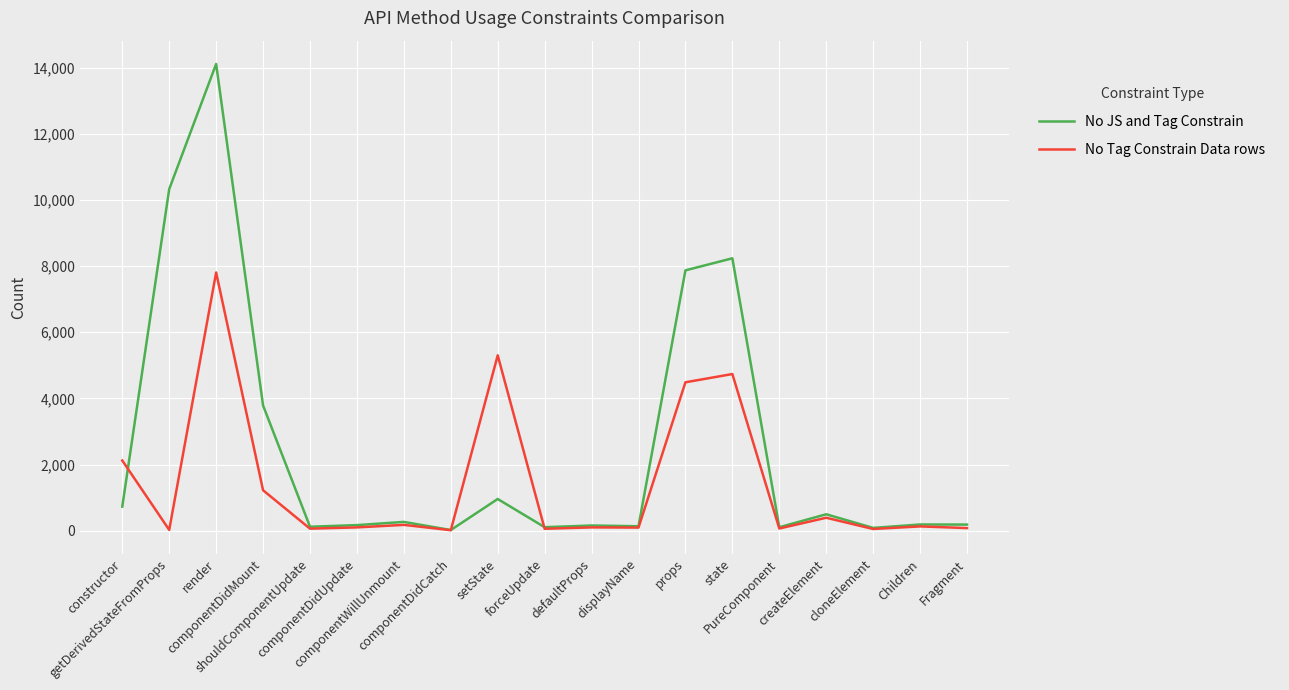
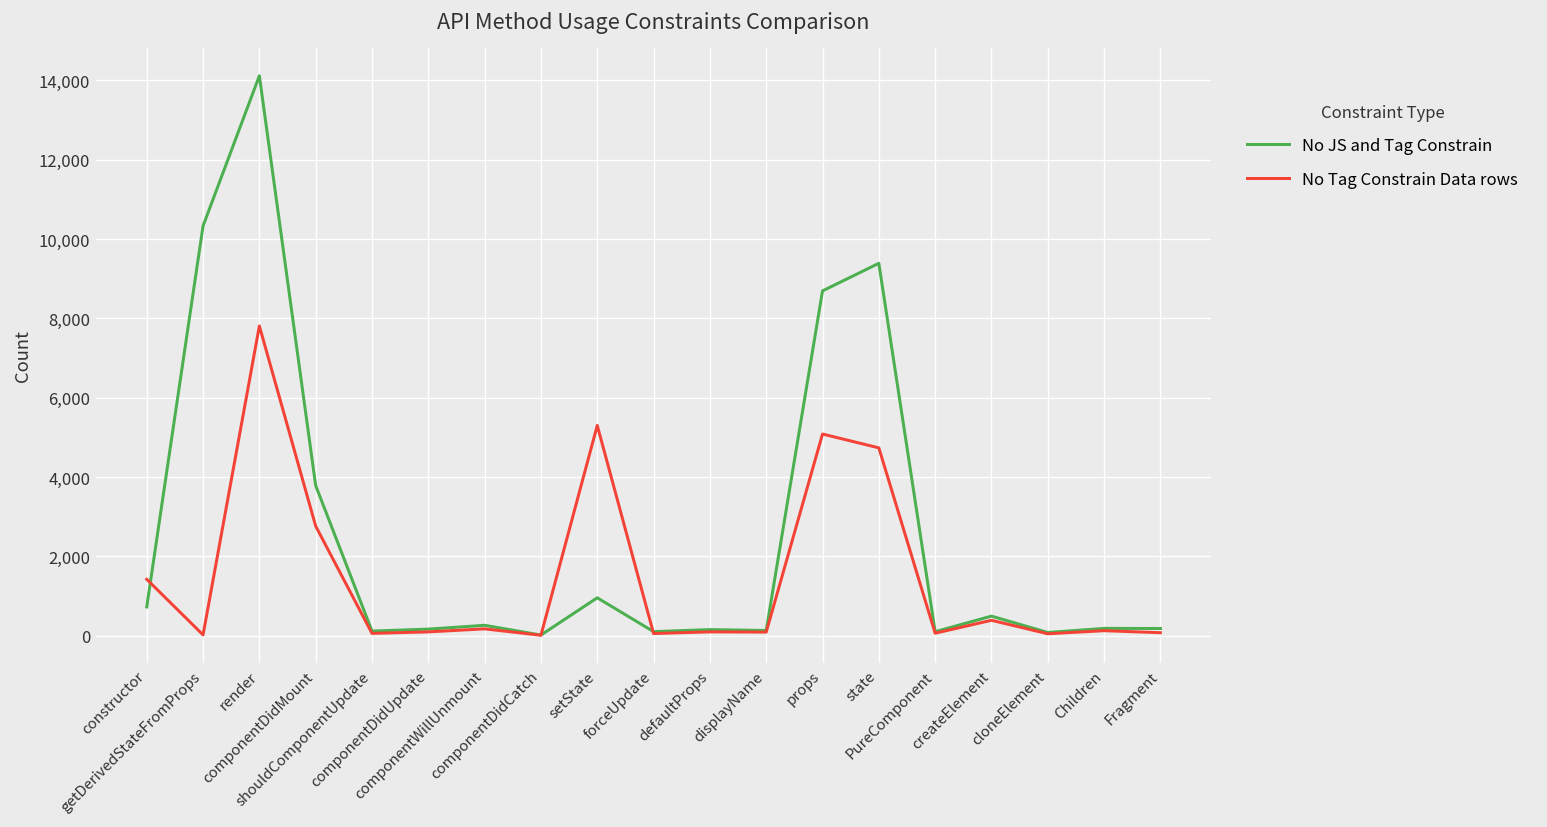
  {
    "No JS and Tag Constrain": {
      "constructor": "700",
      "getDerivedStateFromProps": "10,300",
      "render": "14,100",
      "componentDidMount": "3,800",
      "componentWillUnmount": "300",
      "setState": "1,000",
-     "props": "7,900",
-     "state": "8,200",
+     "props": "8,700",
+     "state": "9,400",
      "createElement": "500",
      "Fragment": "200"
    },
    "No Tag Constrain Data rows": {
-     "constructor": "2,100",
+     "constructor": "1,400",
      "getDerivedStateFromProps": "0",
      "render": "7,800",
-     "componentDidMount": "1,200",
+     "componentDidMount": "2,800",
      "componentWillUnmount": "200",
      "setState": "5,300",
-     "props": "4,500",
+     "props": "5,100",
      "state": "4,700",
      "createElement": "400",
      "Fragment": "100"
    }
  }
